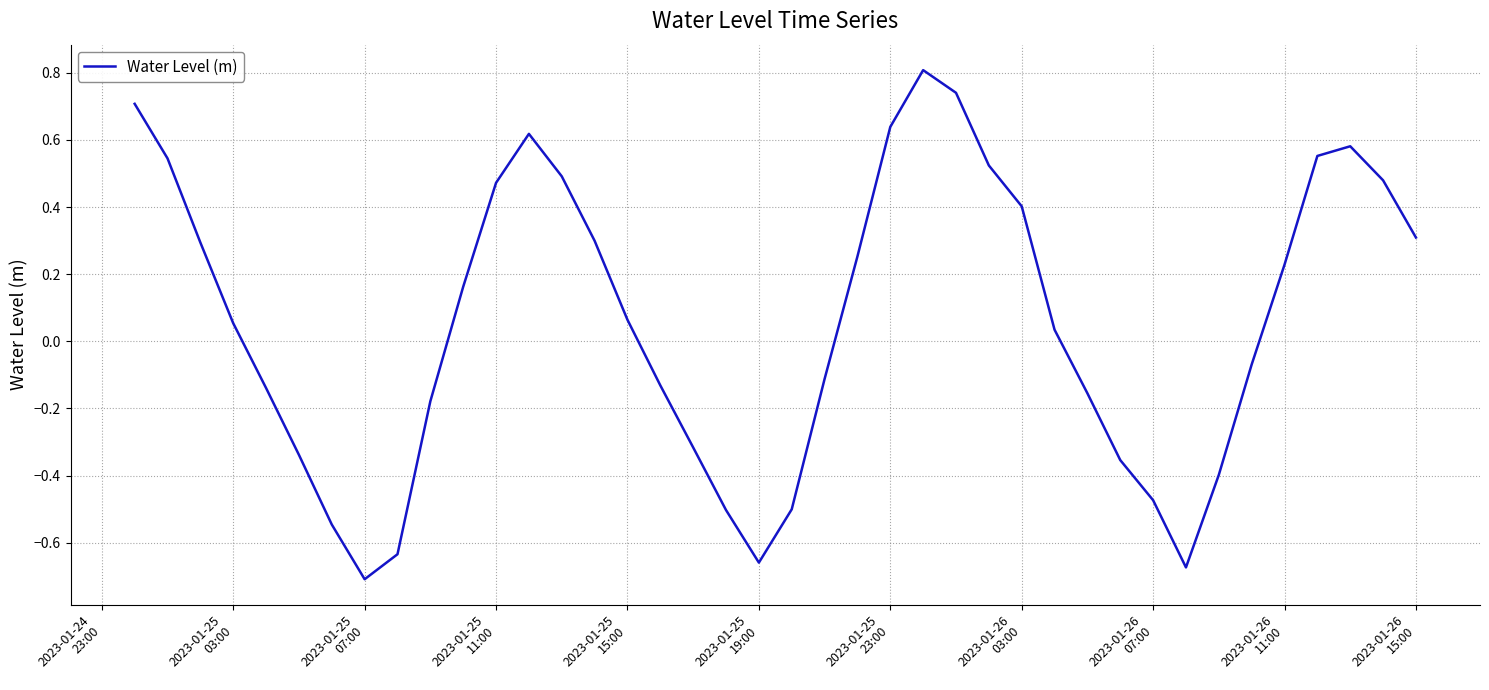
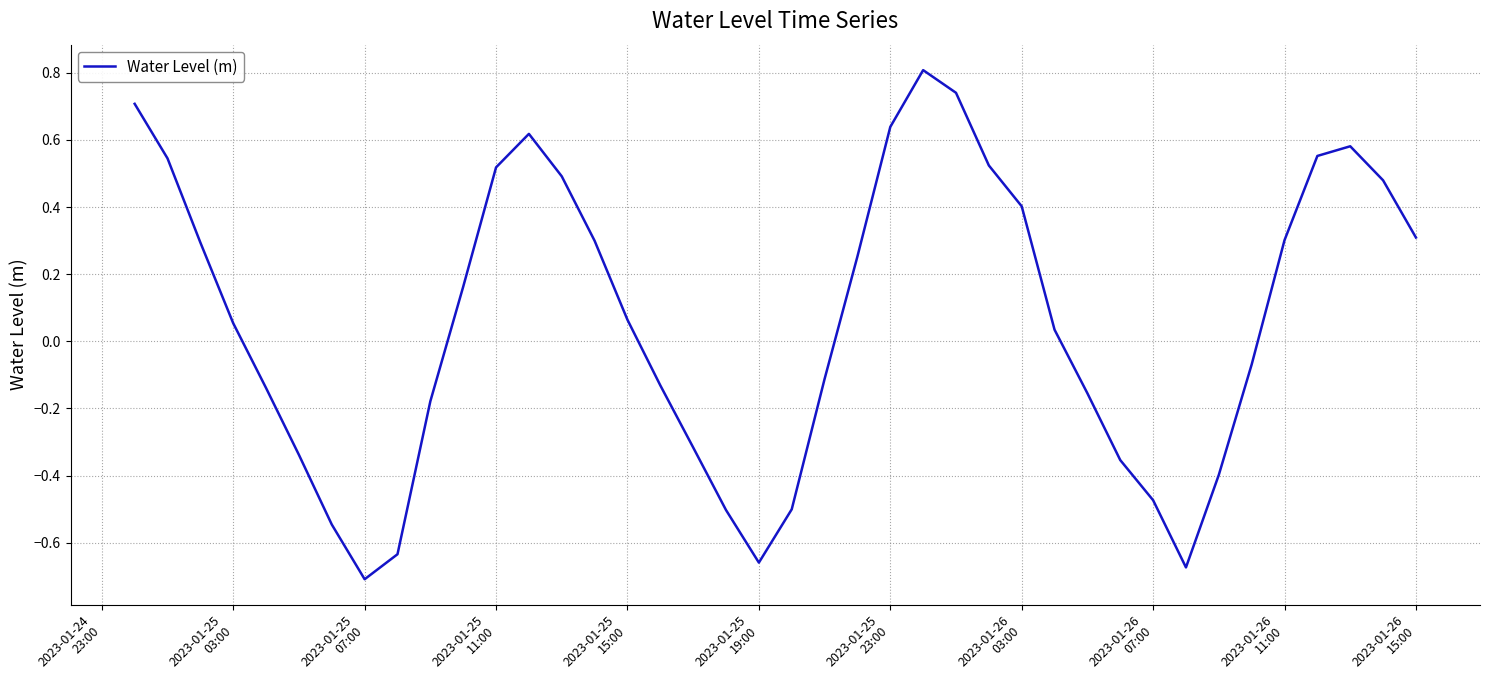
  {
    "2023-01-25 03:00": 0.05,
    "2023-01-25 07:00": -0.71,
-   "2023-01-25 11:00": 0.47,
+   "2023-01-25 11:00": 0.52,
    "2023-01-25 15:00": 0.06,
    "2023-01-25 19:00": -0.66,
    "2023-01-25 23:00": 0.64,
    "2023-01-26 03:00": 0.40,
    "2023-01-26 07:00": -0.47,
-   "2023-01-26 11:00": 0.23,
+   "2023-01-26 11:00": 0.30,
    "2023-01-26 15:00": 0.31
  }
